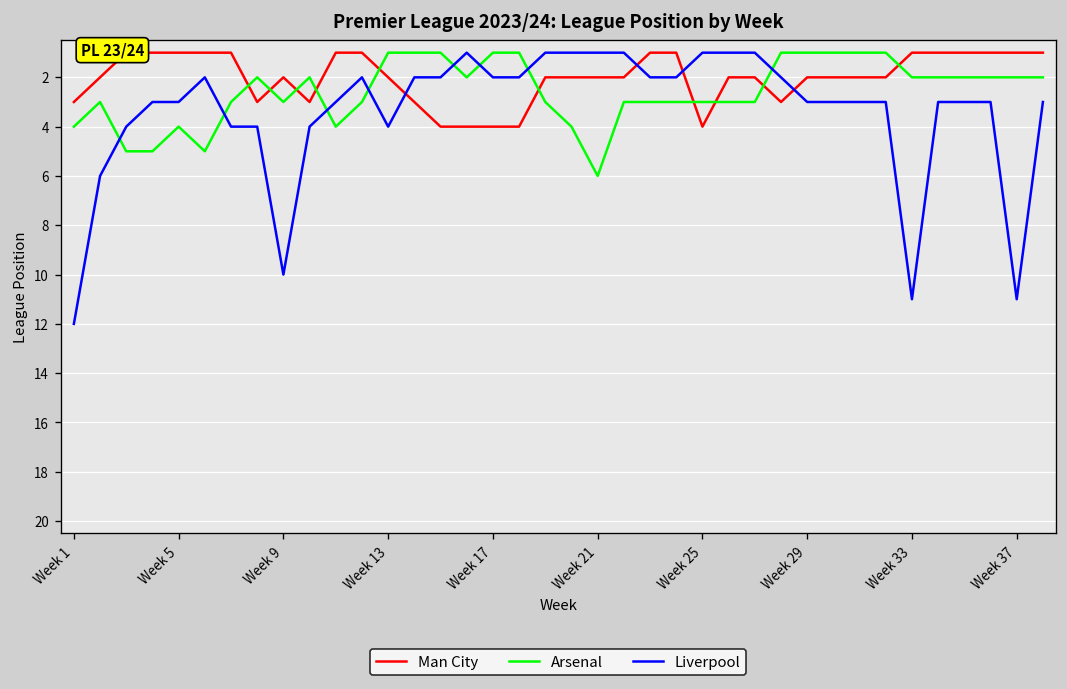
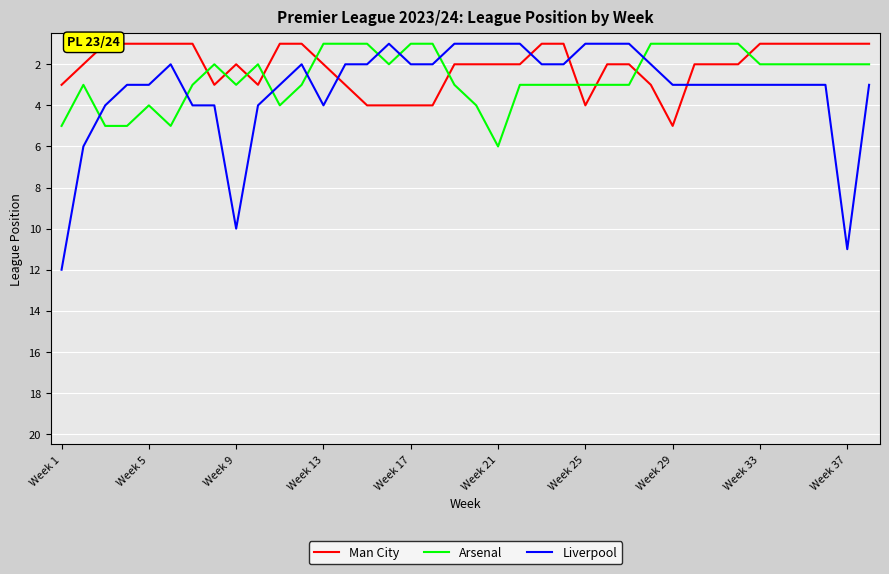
  {
    "Man City": {
      "Week 1": 3,
      "Week 5": 1,
      "Week 9": 2,
      "Week 13": 2,
      "Week 17": 4,
      "Week 21": 2,
      "Week 25": 4,
-     "Week 29": 2,
+     "Week 29": 5,
      "Week 33": 1,
      "Week 37": 1
    },
    "Arsenal": {
-     "Week 1": 4,
+     "Week 1": 5,
      "Week 5": 4,
      "Week 9": 3,
      "Week 13": 1,
      "Week 17": 1,
      "Week 21": 6,
      "Week 25": 3,
      "Week 29": 1,
      "Week 33": 2,
      "Week 37": 2
    },
    "Liverpool": {
      "Week 1": 12,
      "Week 5": 3,
      "Week 9": 10,
      "Week 13": 4,
      "Week 17": 2,
      "Week 21": 1,
      "Week 25": 1,
      "Week 29": 3,
-     "Week 33": 11,
+     "Week 33": 3,
      "Week 37": 11
    }
  }
